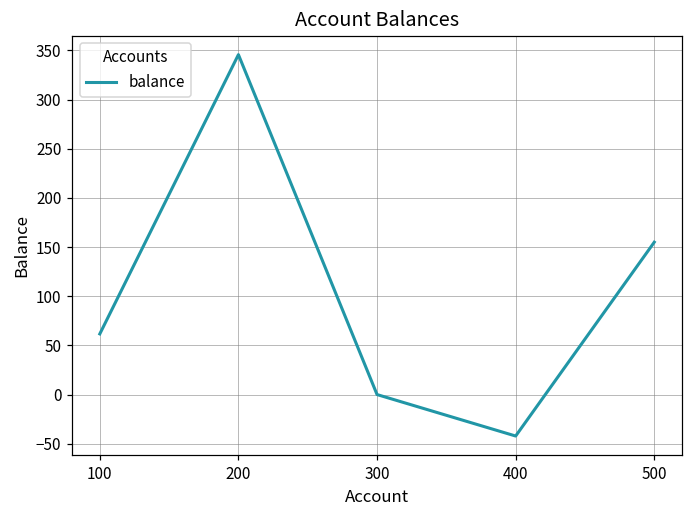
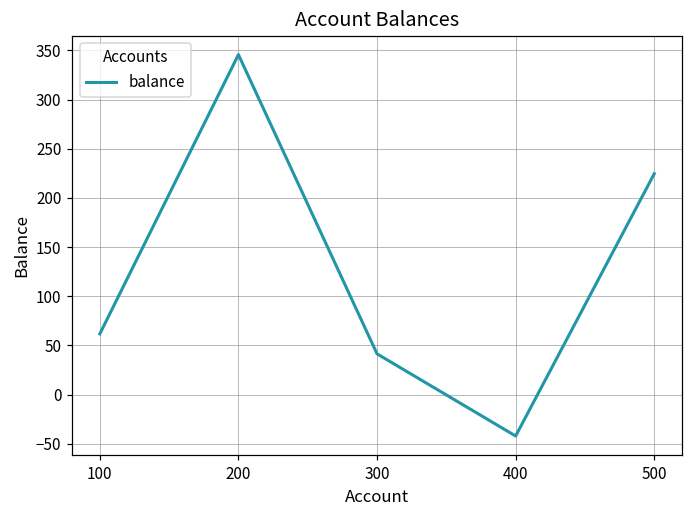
  {
    "100": 60,
    "200": 350,
-   "300": 0,
+   "300": 40,
    "400": -40,
-   "500": 150
+   "500": 220
  }
